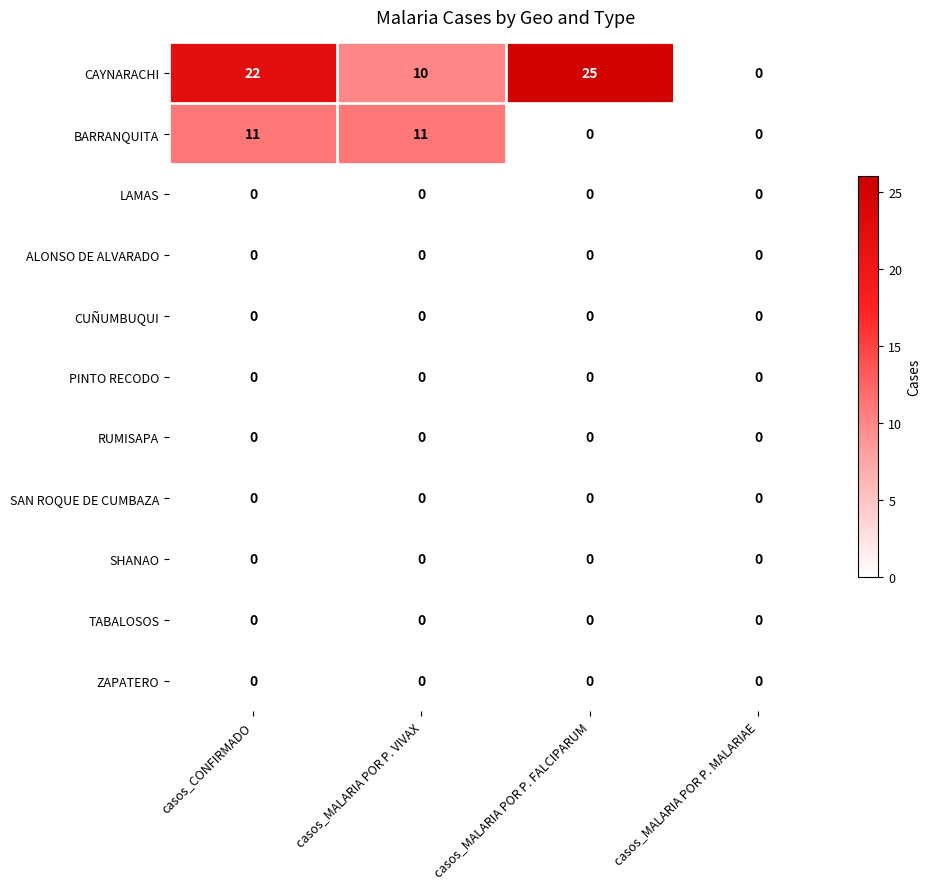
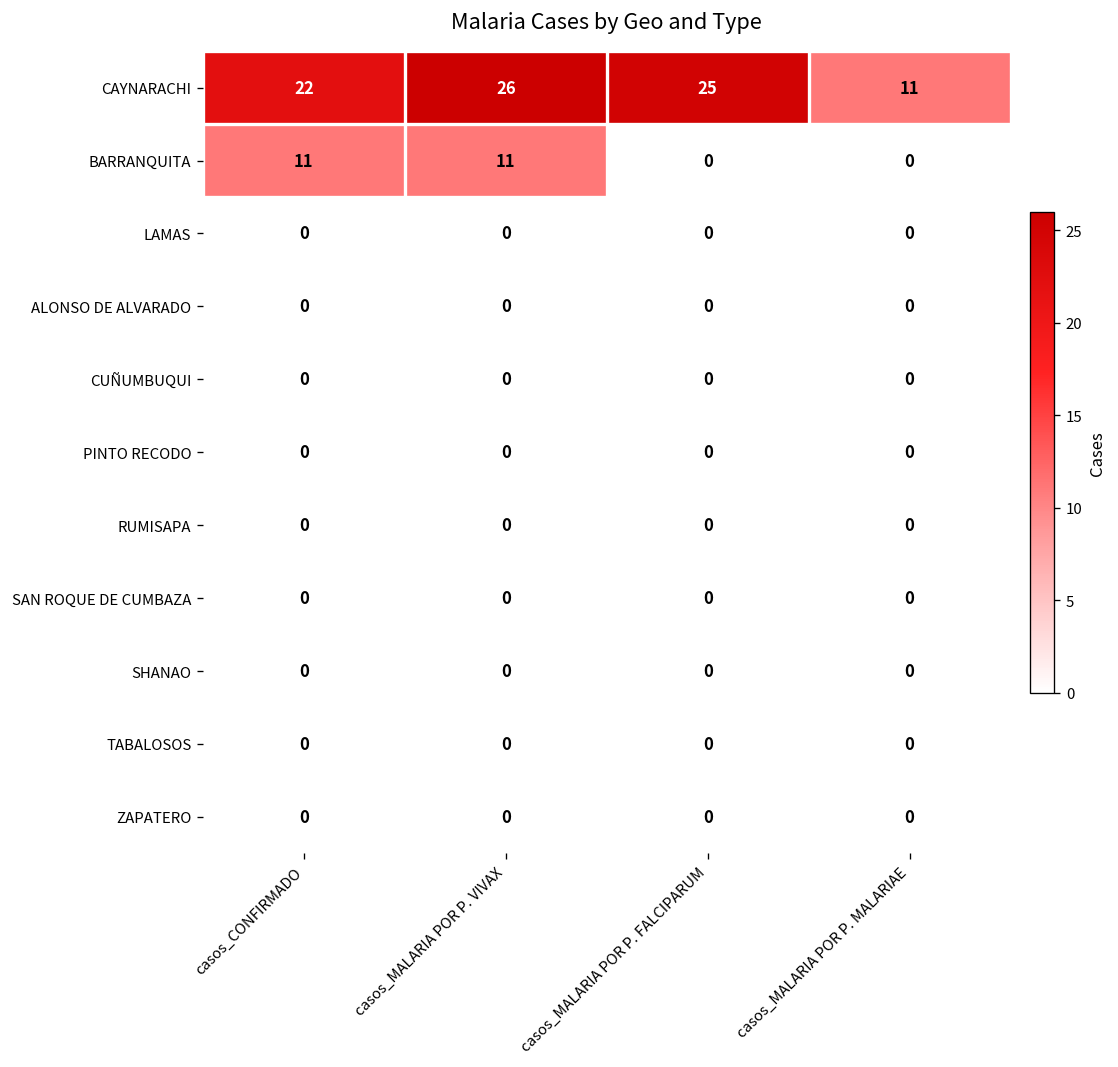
  {
    "CAYNARACHI": {
      "casos_CONFIRMADO": 22,
-     "casos_MALARIA POR P. VIVAX": 10,
+     "casos_MALARIA POR P. VIVAX": 26,
      "casos_MALARIA POR P. FALCIPARUM": 25,
-     "casos_MALARIA POR P. MALARIAE": 0
+     "casos_MALARIA POR P. MALARIAE": 11
    },
    "BARRANQUITA": {
      "casos_CONFIRMADO": 11,
      "casos_MALARIA POR P. VIVAX": 11,
      "casos_MALARIA POR P. FALCIPARUM": 0,
      "casos_MALARIA POR P. MALARIAE": 0
    },
    "LAMAS": {
      "casos_CONFIRMADO": 0,
      "casos_MALARIA POR P. VIVAX": 0,
      "casos_MALARIA POR P. FALCIPARUM": 0,
      "casos_MALARIA POR P. MALARIAE": 0
    },
    "ALONSO DE ALVARADO": {
      "casos_CONFIRMADO": 0,
      "casos_MALARIA POR P. VIVAX": 0,
      "casos_MALARIA POR P. FALCIPARUM": 0,
      "casos_MALARIA POR P. MALARIAE": 0
    },
    "CUÑUMBUQUI": {
      "casos_CONFIRMADO": 0,
      "casos_MALARIA POR P. VIVAX": 0,
      "casos_MALARIA POR P. FALCIPARUM": 0,
      "casos_MALARIA POR P. MALARIAE": 0
    },
    "PINTO RECODO": {
      "casos_CONFIRMADO": 0,
      "casos_MALARIA POR P. VIVAX": 0,
      "casos_MALARIA POR P. FALCIPARUM": 0,
      "casos_MALARIA POR P. MALARIAE": 0
    },
    "RUMISAPA": {
      "casos_CONFIRMADO": 0,
      "casos_MALARIA POR P. VIVAX": 0,
      "casos_MALARIA POR P. FALCIPARUM": 0,
      "casos_MALARIA POR P. MALARIAE": 0
    },
    "SAN ROQUE DE CUMBAZA": {
      "casos_CONFIRMADO": 0,
      "casos_MALARIA POR P. VIVAX": 0,
      "casos_MALARIA POR P. FALCIPARUM": 0,
      "casos_MALARIA POR P. MALARIAE": 0
    },
    "SHANAO": {
      "casos_CONFIRMADO": 0,
      "casos_MALARIA POR P. VIVAX": 0,
      "casos_MALARIA POR P. FALCIPARUM": 0,
      "casos_MALARIA POR P. MALARIAE": 0
    },
    "TABALOSOS": {
      "casos_CONFIRMADO": 0,
      "casos_MALARIA POR P. VIVAX": 0,
      "casos_MALARIA POR P. FALCIPARUM": 0,
      "casos_MALARIA POR P. MALARIAE": 0
    },
    "ZAPATERO": {
      "casos_CONFIRMADO": 0,
      "casos_MALARIA POR P. VIVAX": 0,
      "casos_MALARIA POR P. FALCIPARUM": 0,
      "casos_MALARIA POR P. MALARIAE": 0
    }
  }
